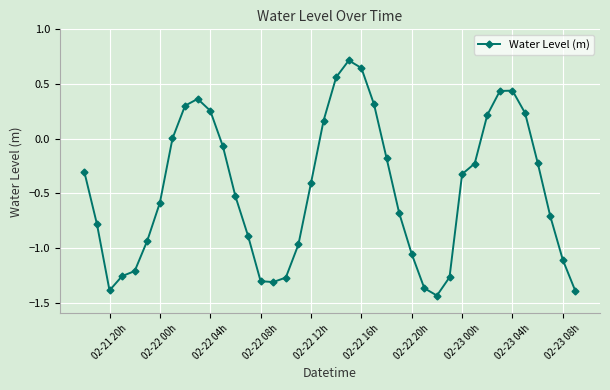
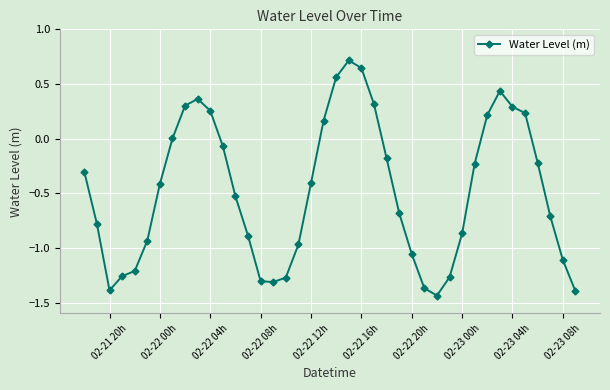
  {
    "02-21 20h": -1.39,
-   "02-22 00h": -0.59,
+   "02-22 00h": -0.41,
    "02-22 04h": 0.25,
    "02-22 08h": -1.30,
    "02-22 12h": -0.41,
    "02-22 16h": 0.65,
    "02-22 20h": -1.06,
-   "02-23 00h": -0.33,
-   "02-23 04h": 0.44,
+   "02-23 00h": -0.87,
+   "02-23 04h": 0.29,
    "02-23 08h": -1.11
  }
